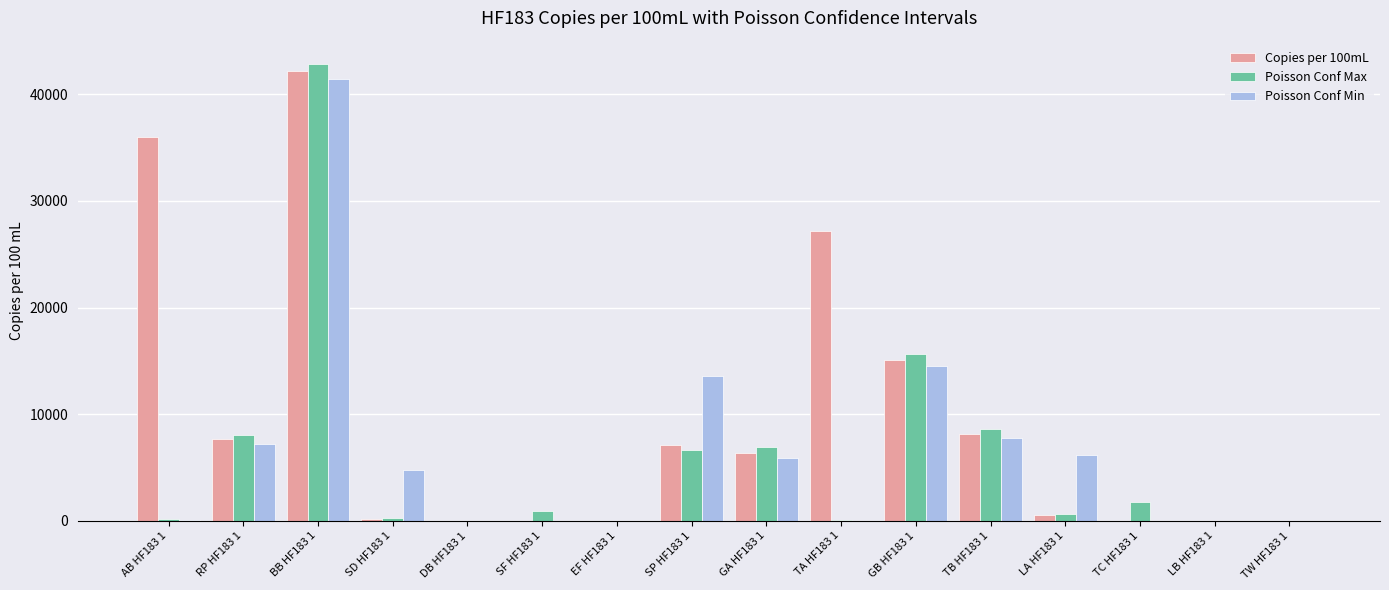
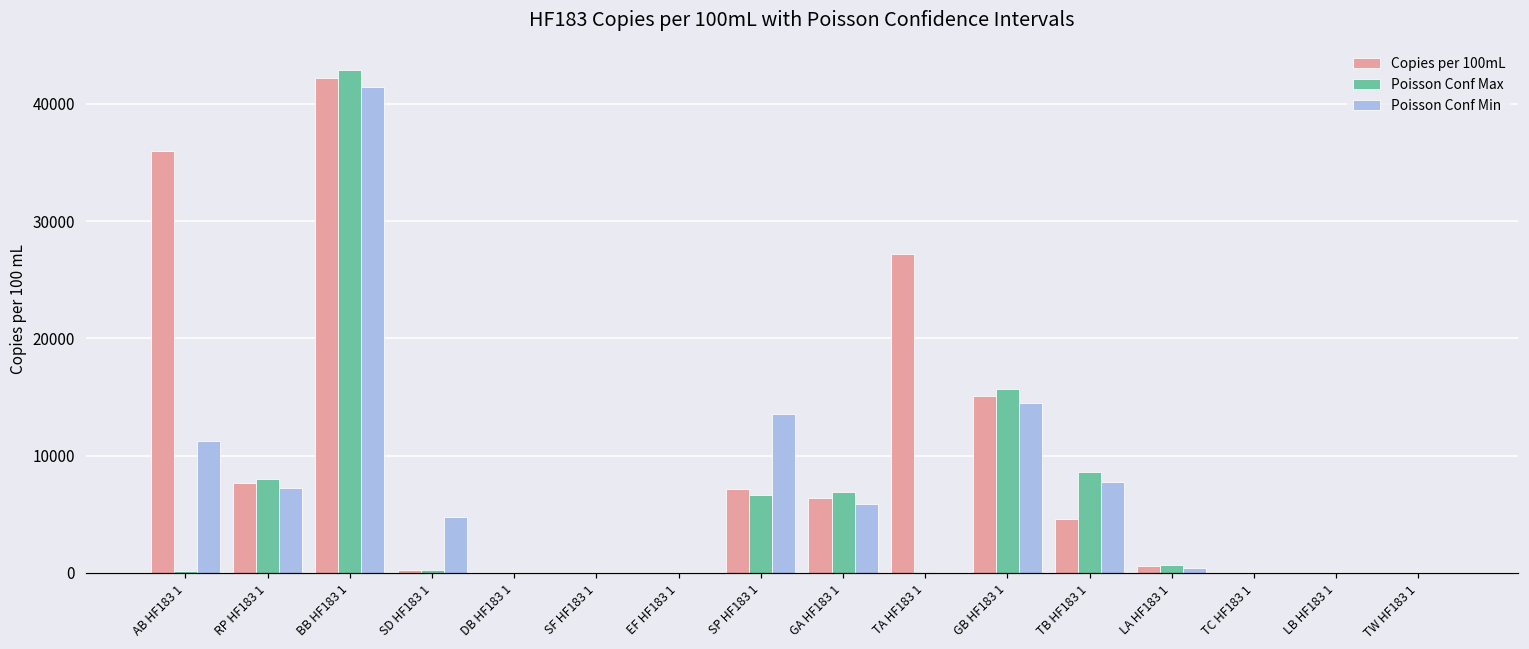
  {
    "Copies per 100mL": {
      "AB HF183 1": 36000,
      "RP HF183 1": 7600,
      "BB HF183 1": 42200,
      "DB HF183 1": 0,
      "SF HF183 1": 0,
      "EF HF183 1": 0,
      "SP HF183 1": 7100,
      "GA HF183 1": 6400,
      "TA HF183 1": 27100,
      "GB HF183 1": 15100,
-     "TB HF183 1": 8200,
+     "TB HF183 1": 4600,
      "LA HF183 1": 500,
      "TC HF183 1": 0,
      "TW HF183 1": 0
    },
    "Poisson Conf Max": {
      "RP HF183 1": 8000,
      "BB HF183 1": 42900,
      "SD HF183 1": 300,
-     "SF HF183 1": 900,
+     "SF HF183 1": 0,
      "SP HF183 1": 6600,
      "GA HF183 1": 6900,
      "GB HF183 1": 15600,
      "TB HF183 1": 8600,
      "LA HF183 1": 700,
-     "TC HF183 1": 1800
+     "TC HF183 1": 0
    },
    "Poisson Conf Min": {
-     "AB HF183 1": 100,
+     "AB HF183 1": 11300,
      "RP HF183 1": 7200,
      "BB HF183 1": 41400,
      "SD HF183 1": 4800,
      "DB HF183 1": 0,
      "SF HF183 1": 0,
      "EF HF183 1": 0,
      "SP HF183 1": 13600,
      "GA HF183 1": 5900,
      "GB HF183 1": 14500,
      "TB HF183 1": 7700,
-     "LA HF183 1": 6200,
+     "LA HF183 1": 400,
      "TC HF183 1": 0,
      "TW HF183 1": 0
    }
  }
